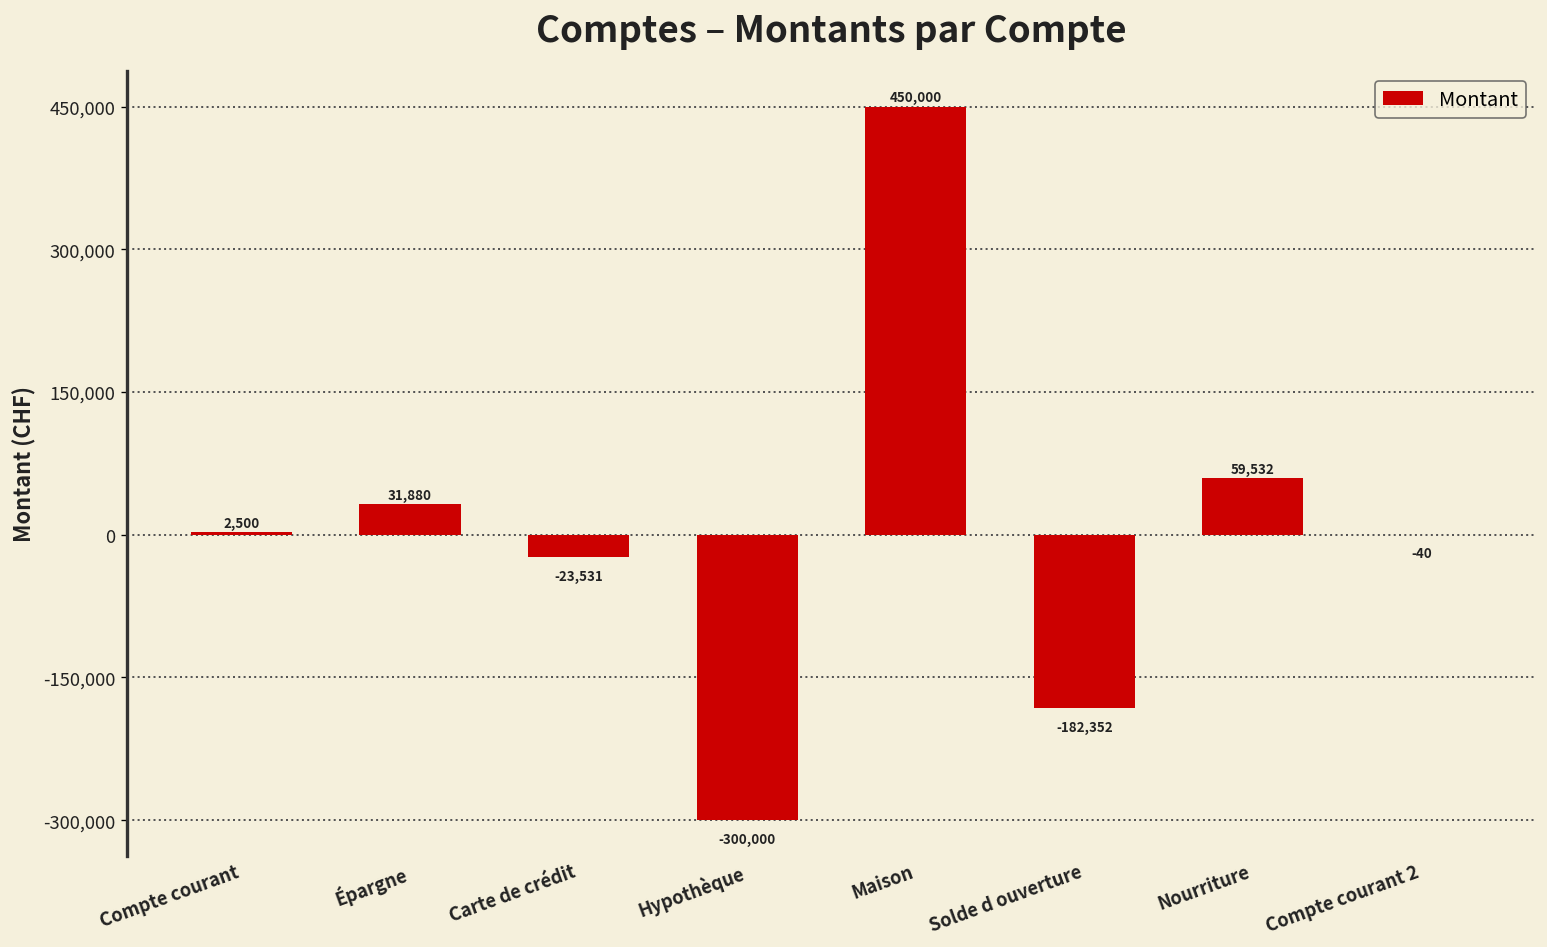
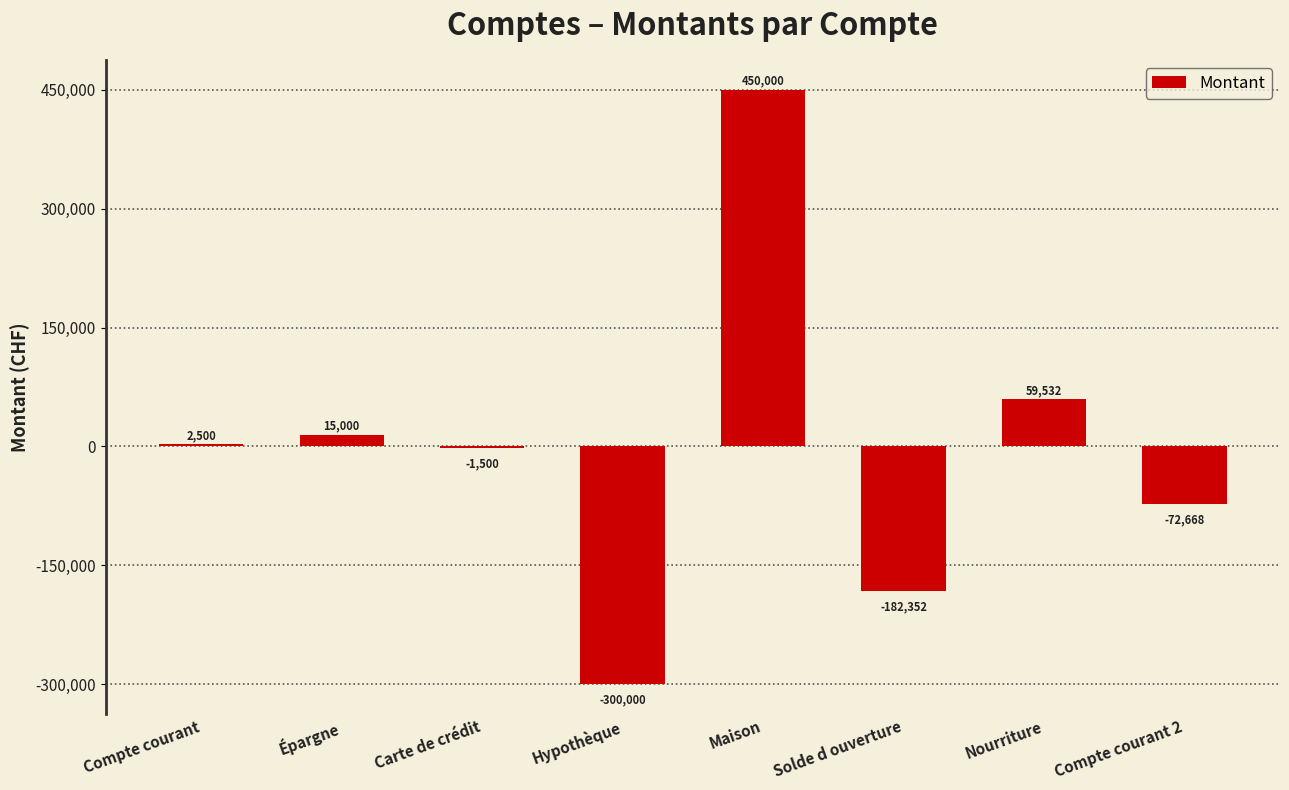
  {
    "Compte courant": "2,500",
-   "Épargne": "31,880",
-   "Carte de crédit": "-23,531",
+   "Épargne": "15,000",
+   "Carte de crédit": "-1,500",
    "Hypothèque": "-300,000",
    "Maison": "450,000",
    "Solde d ouverture": "-182,352",
    "Nourriture": "59,532",
-   "Compte courant 2": "-40"
+   "Compte courant 2": "-72,668"
  }
